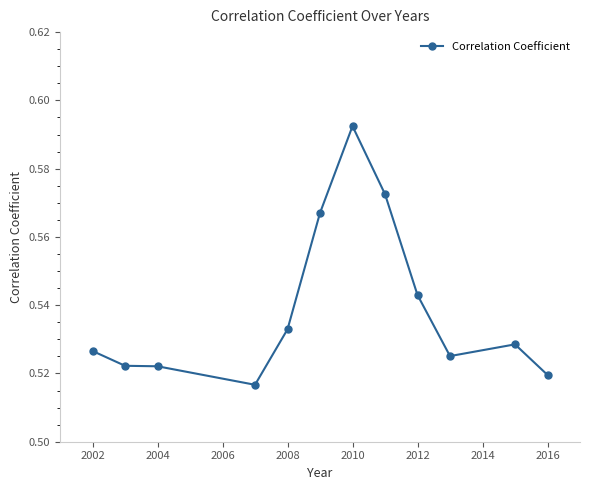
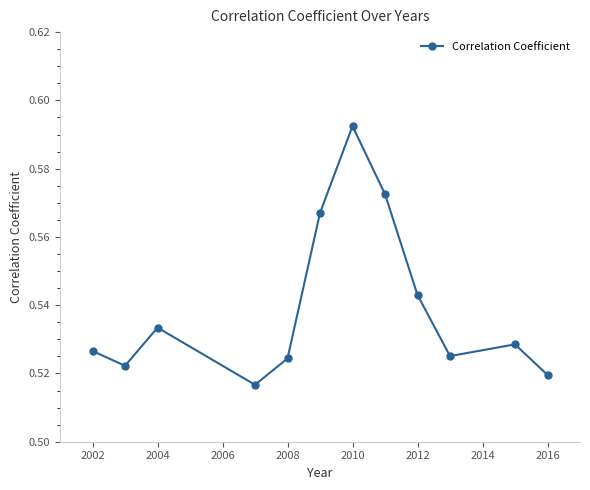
  {
    "2002": 0.527,
-   "2004": 0.522,
-   "2008": 0.533,
+   "2004": 0.533,
+   "2008": 0.524,
    "2010": 0.592,
    "2012": 0.543,
    "2016": 0.520
  }
